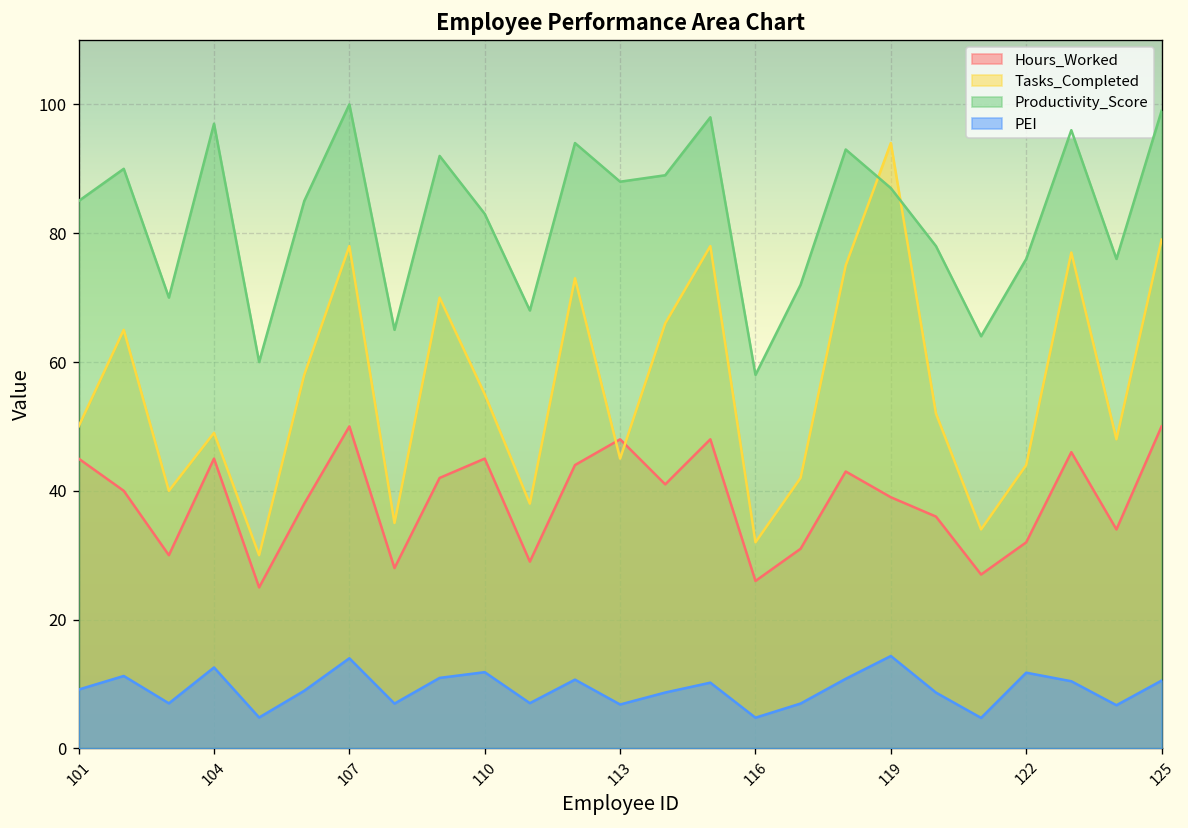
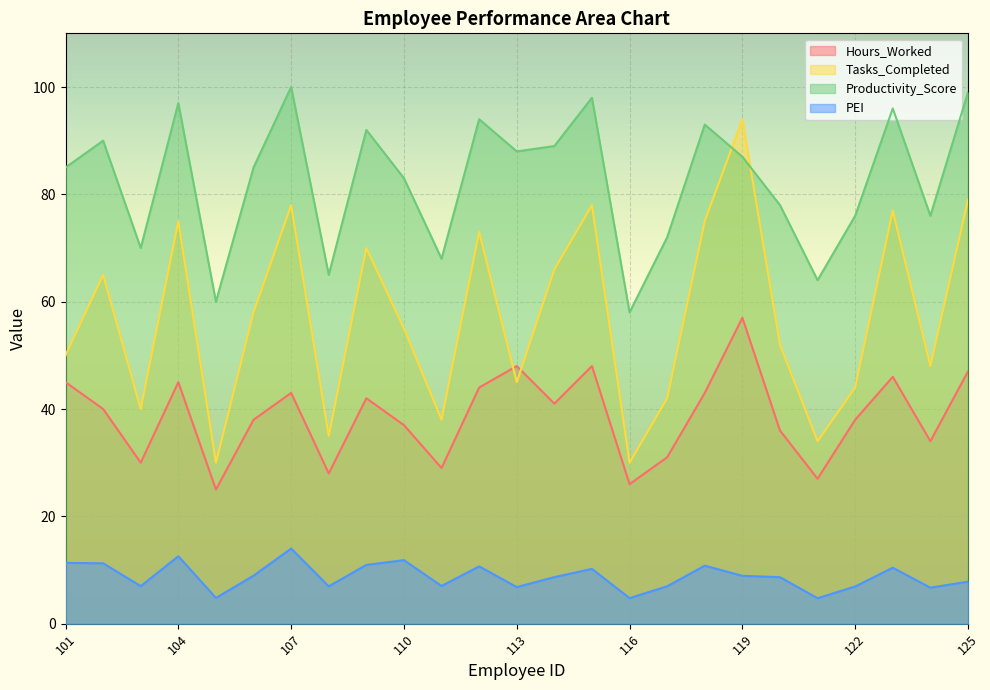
  {
    "Hours_Worked": {
      "101": 45,
      "104": 45,
-     "107": 50,
-     "110": 45,
+     "107": 43,
+     "110": 37,
      "113": 48,
      "116": 26,
-     "119": 39,
-     "122": 32,
-     "125": 50
+     "119": 57,
+     "122": 38,
+     "125": 47
    },
    "Tasks_Completed": {
      "101": 50,
-     "104": 49,
+     "104": 75,
      "107": 78,
      "110": 55,
      "113": 45,
-     "116": 32,
+     "116": 30,
      "119": 94,
      "122": 44,
      "125": 79
    },
    "Productivity_Score": {
      "101": 85,
      "104": 97,
      "107": 100,
      "110": 83,
      "113": 88,
      "116": 58,
      "119": 87,
      "122": 76,
      "125": 99
    },
    "PEI": {
-     "101": 9,
+     "101": 11,
      "104": 13,
      "107": 14,
      "110": 12,
      "113": 7,
      "116": 5,
-     "119": 14,
-     "122": 12,
-     "125": 11
+     "119": 9,
+     "122": 7,
+     "125": 8
    }
  }
